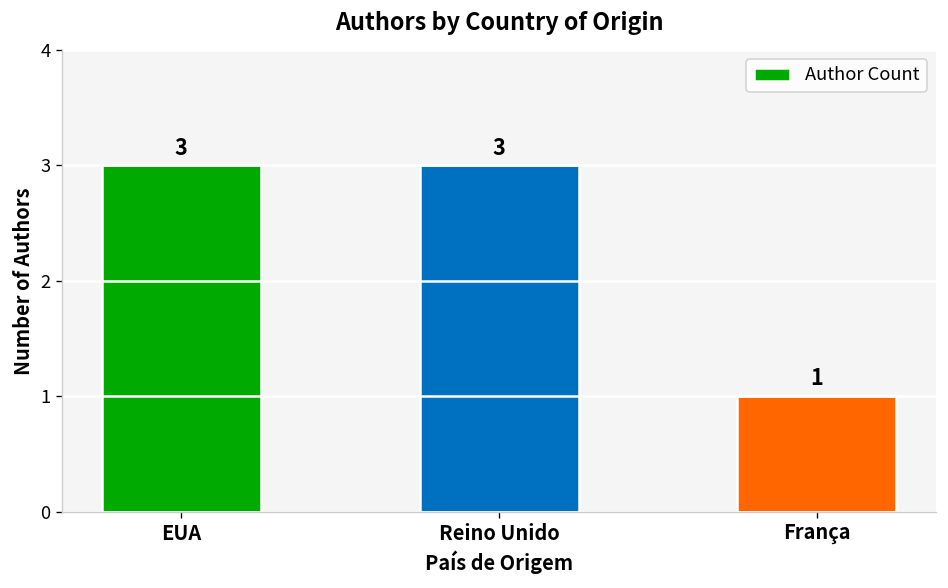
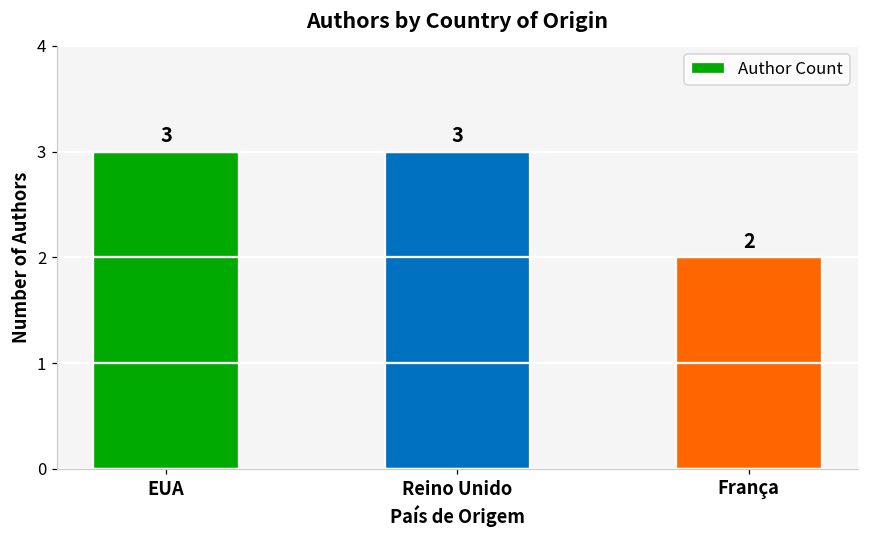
  {
    "EUA": 3,
    "Reino Unido": 3,
-   "França": 1
+   "França": 2
  }
